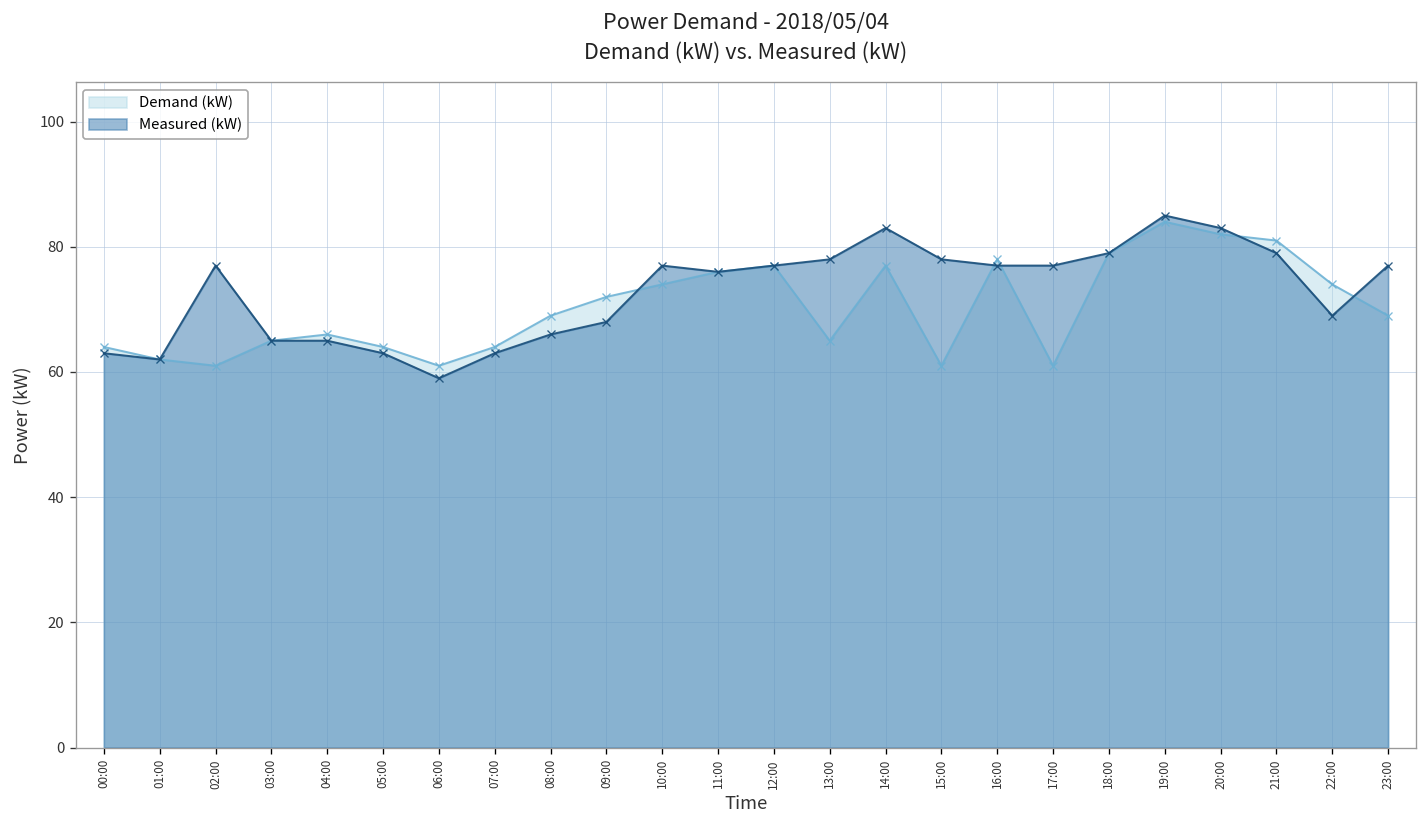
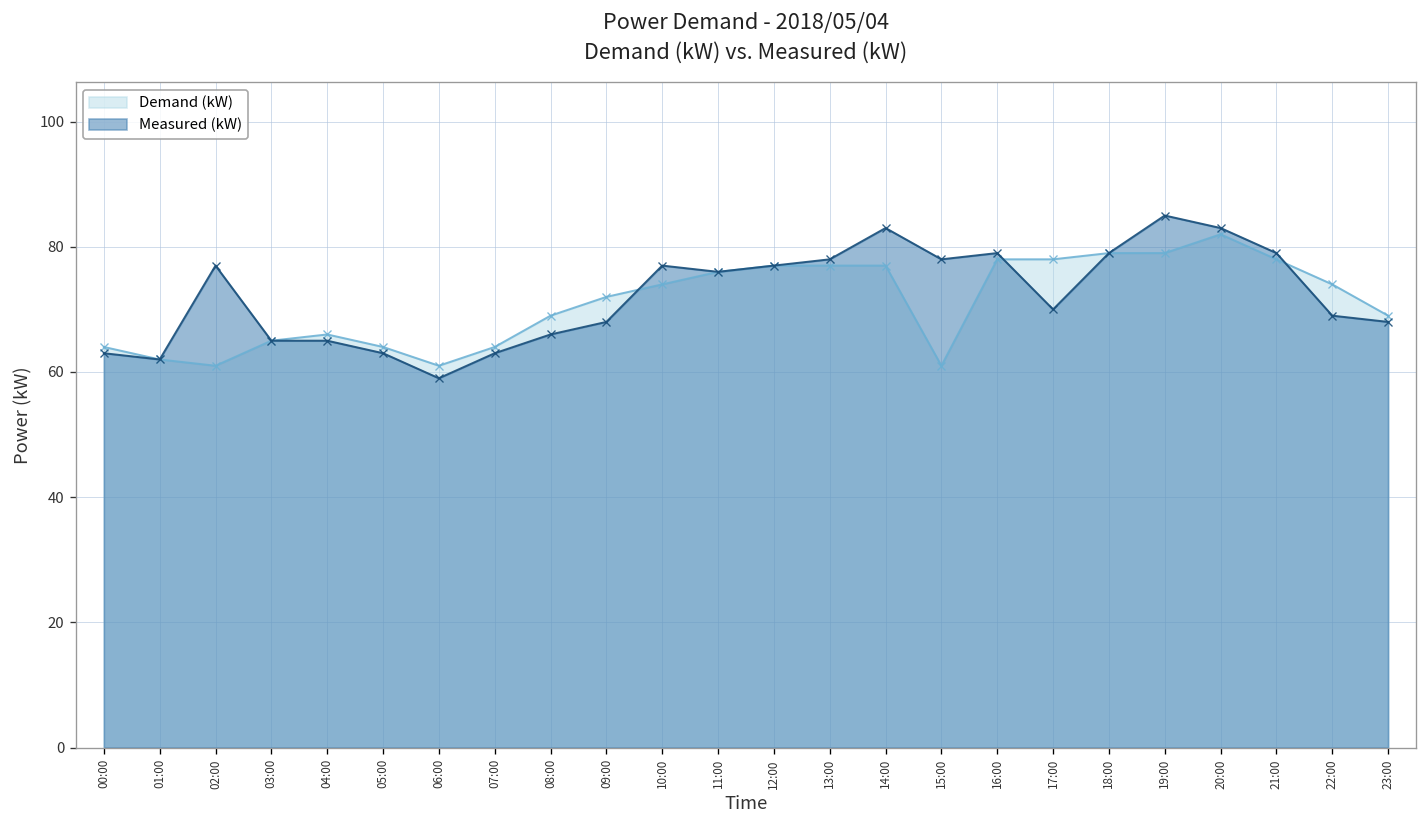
  {
    "Demand (kW)": {
      "00:00": 64,
      "02:00": 61,
      "04:00": 66,
      "05:00": 64,
      "06:00": 61,
      "07:00": 64,
      "08:00": 69,
      "09:00": 72,
      "10:00": 74,
-     "13:00": 65,
+     "13:00": 77,
      "14:00": 77,
      "15:00": 61,
      "16:00": 78,
-     "17:00": 61,
-     "19:00": 84,
+     "17:00": 78,
+     "19:00": 79,
      "20:00": 82,
-     "21:00": 81,
+     "21:00": 78,
      "22:00": 74,
      "23:00": 69
    },
    "Measured (kW)": {
      "00:00": 63,
      "02:00": 77,
      "04:00": 65,
      "05:00": 63,
      "06:00": 59,
      "07:00": 63,
      "08:00": 66,
      "09:00": 68,
      "10:00": 77,
      "13:00": 78,
      "14:00": 83,
      "15:00": 78,
-     "16:00": 77,
-     "17:00": 77,
+     "16:00": 79,
+     "17:00": 70,
      "19:00": 85,
      "20:00": 83,
      "21:00": 79,
      "22:00": 69,
-     "23:00": 77
+     "23:00": 68
    }
  }
